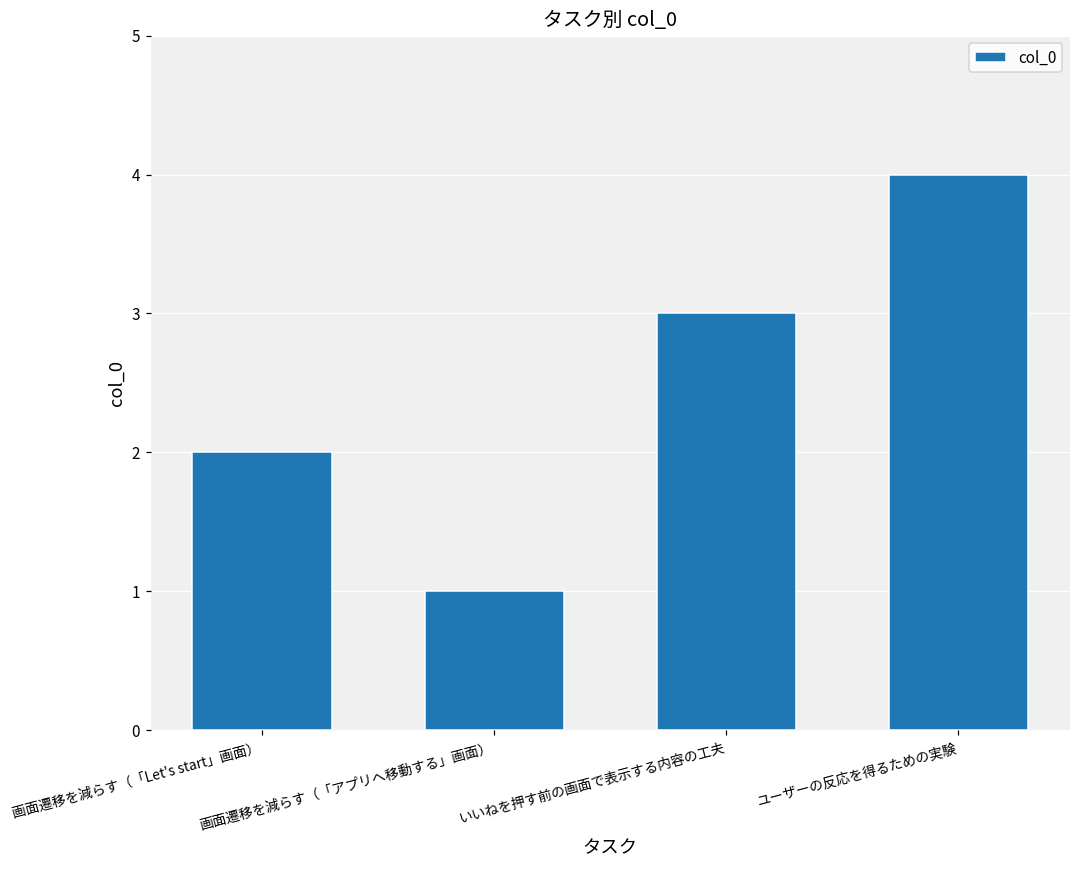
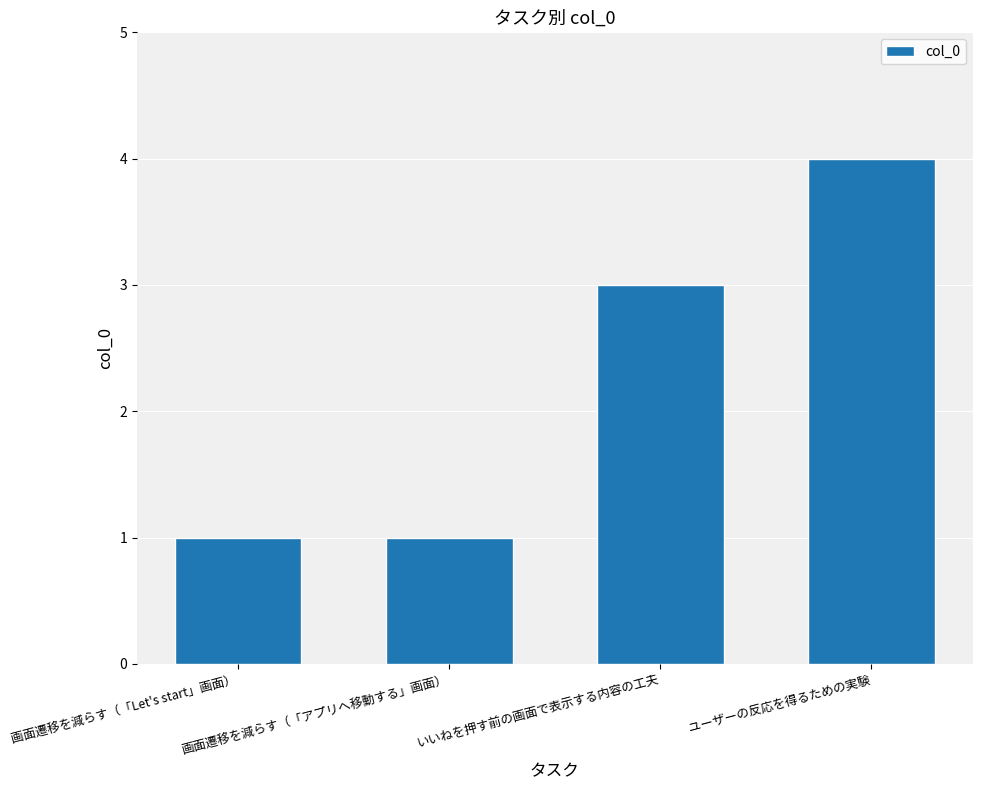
  {
-   "画面遷移を減らす（「Let's start」画面）": 2,
+   "画面遷移を減らす（「Let's start」画面）": 1,
    "画面遷移を減らす（「アプリへ移動する」画面）": 1,
    "いいねを押す前の画面で表示する内容の工夫": 3,
    "ユーザーの反応を得るための実験": 4
  }
